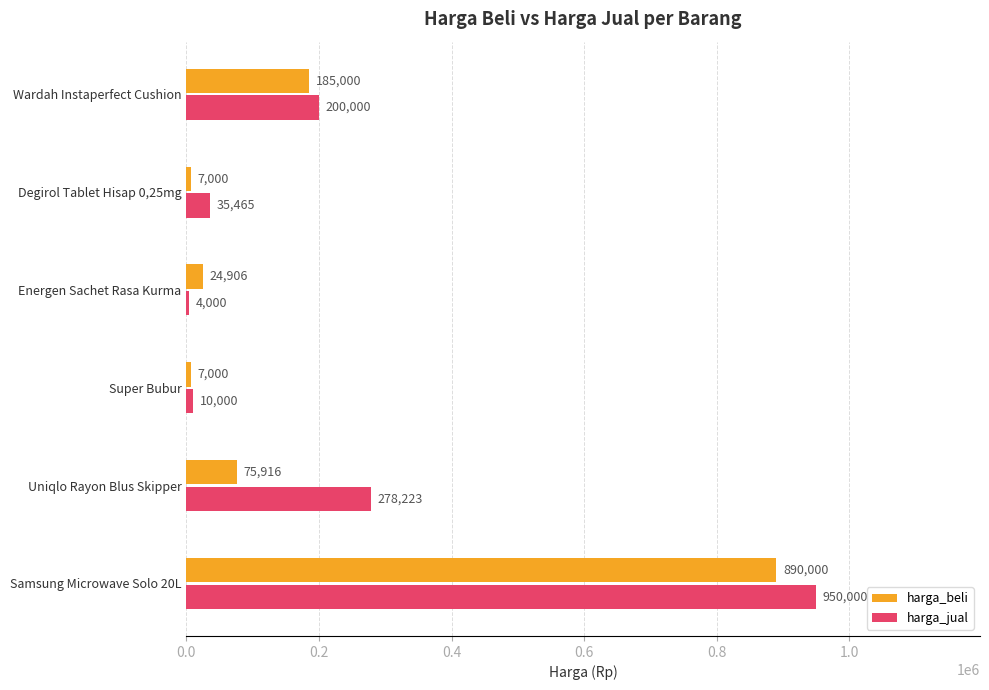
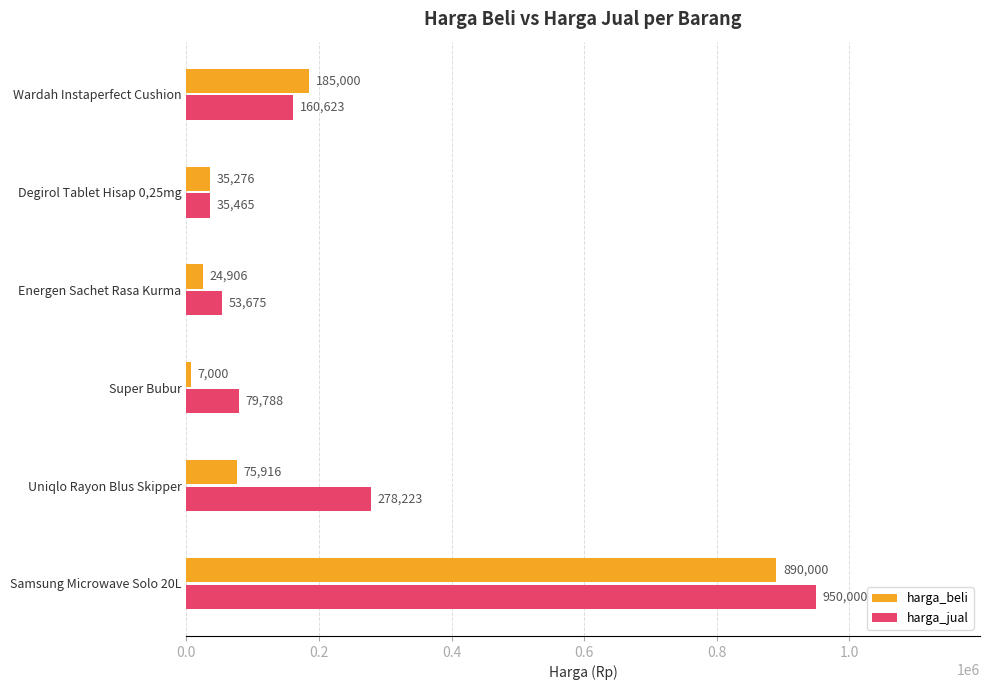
  {
    "harga_beli": {
      "Wardah Instaperfect Cushion": "185,000",
-     "Degirol Tablet Hisap 0,25mg": "7,000",
+     "Degirol Tablet Hisap 0,25mg": "35,276",
      "Energen Sachet Rasa Kurma": "24,906",
      "Super Bubur": "7,000",
      "Uniqlo Rayon Blus Skipper": "75,916",
      "Samsung Microwave Solo 20L": "890,000"
    },
    "harga_jual": {
-     "Wardah Instaperfect Cushion": "200,000",
+     "Wardah Instaperfect Cushion": "160,623",
      "Degirol Tablet Hisap 0,25mg": "35,465",
-     "Energen Sachet Rasa Kurma": "4,000",
-     "Super Bubur": "10,000",
+     "Energen Sachet Rasa Kurma": "53,675",
+     "Super Bubur": "79,788",
      "Uniqlo Rayon Blus Skipper": "278,223"
    }
  }
